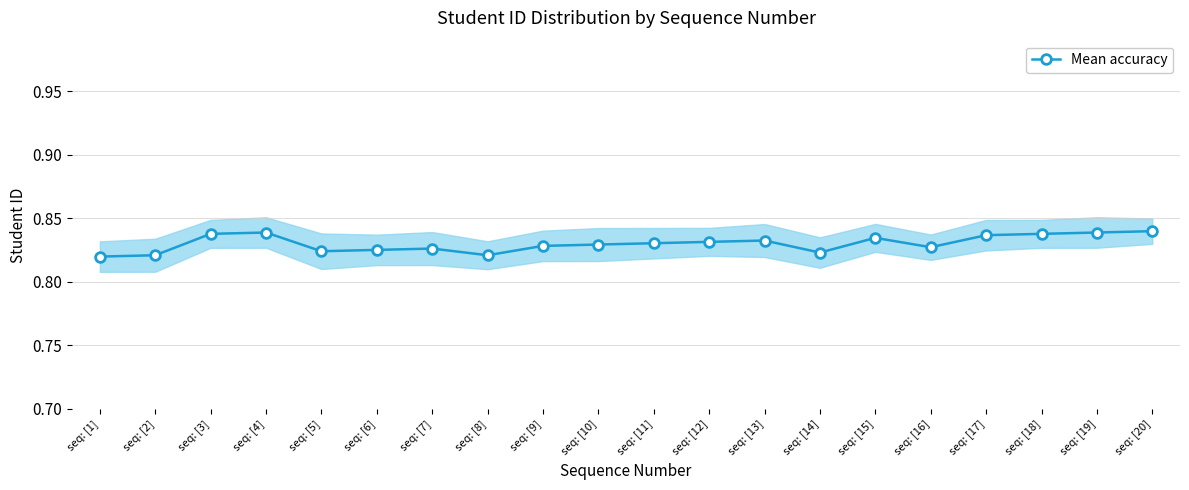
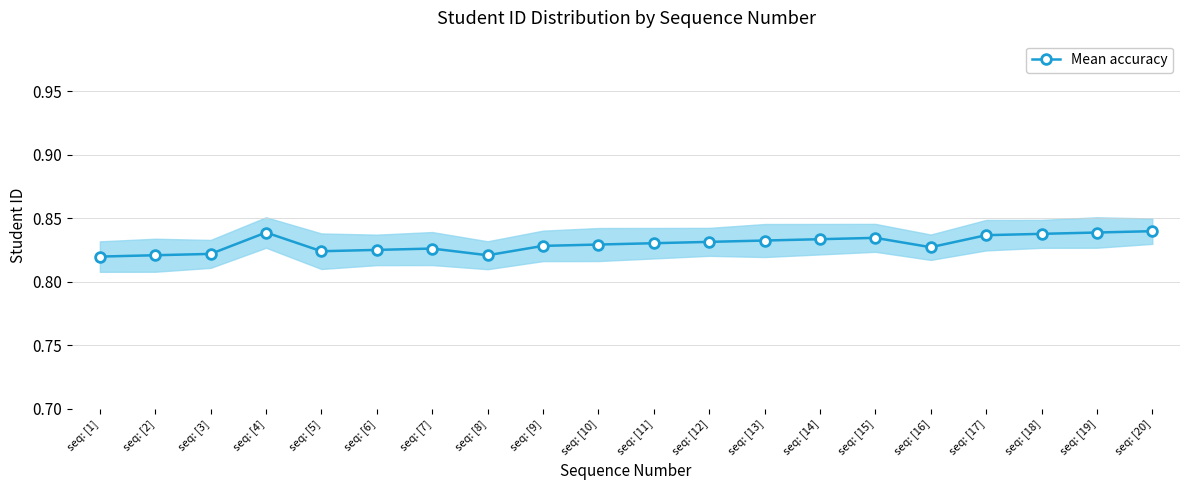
  {
    "Mean accuracy": {
      "seq: [1]": 0.820,
      "seq: [2]": 0.821,
-     "seq: [3]": 0.838,
+     "seq: [3]": 0.822,
      "seq: [4]": 0.839,
      "seq: [5]": 0.824,
      "seq: [6]": 0.825,
      "seq: [7]": 0.826,
      "seq: [8]": 0.821,
      "seq: [9]": 0.828,
      "seq: [10]": 0.829,
      "seq: [11]": 0.831,
      "seq: [12]": 0.832,
      "seq: [13]": 0.833,
-     "seq: [14]": 0.823,
+     "seq: [14]": 0.834,
      "seq: [15]": 0.835,
      "seq: [16]": 0.827,
      "seq: [17]": 0.837,
      "seq: [18]": 0.838,
      "seq: [19]": 0.839,
      "seq: [20]": 0.840
    }
  }
